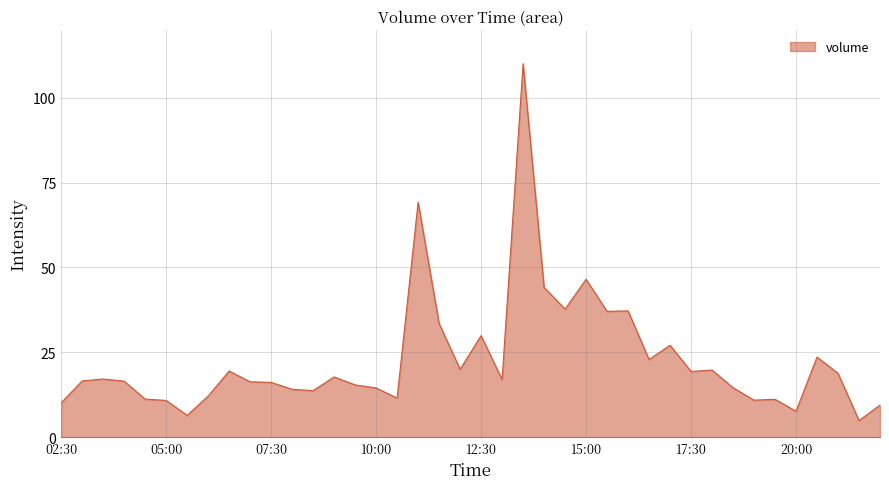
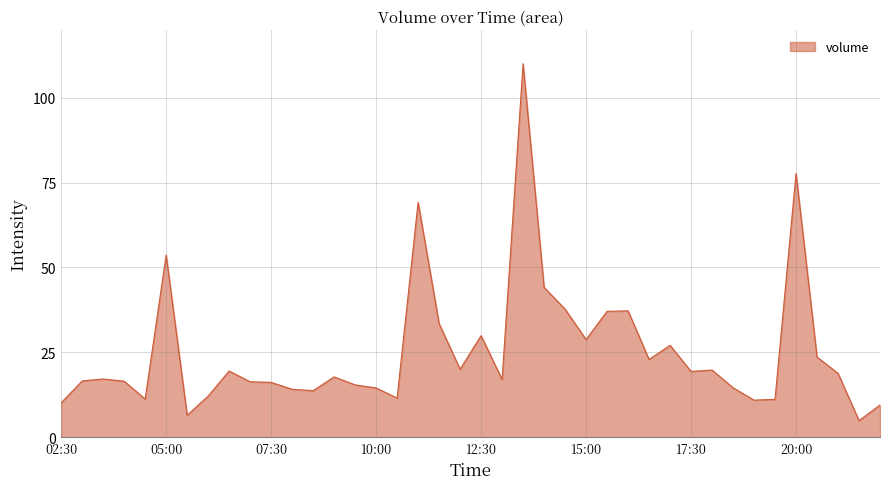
  {
    "02:30": 10,
-   "05:00": 11,
+   "05:00": 54,
    "07:30": 16,
    "10:00": 15,
    "12:30": 30,
-   "15:00": 47,
+   "15:00": 29,
    "17:30": 19,
-   "20:00": 8
+   "20:00": 78
  }
